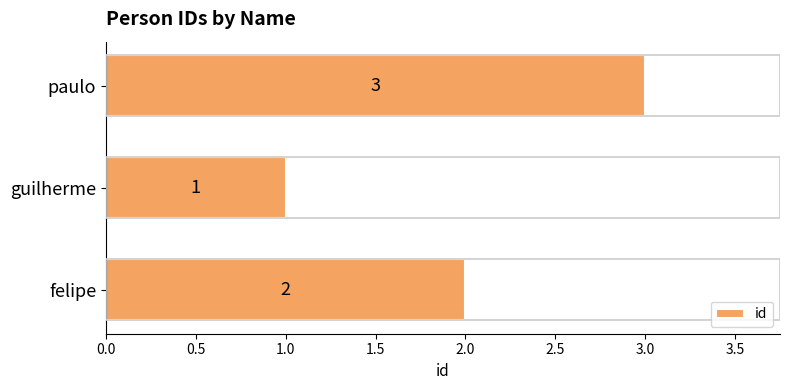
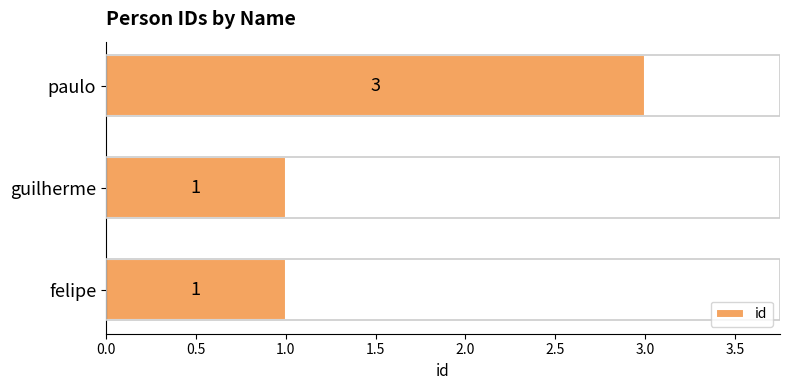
  {
    "paulo": 3,
    "guilherme": 1,
-   "felipe": 2
+   "felipe": 1
  }
